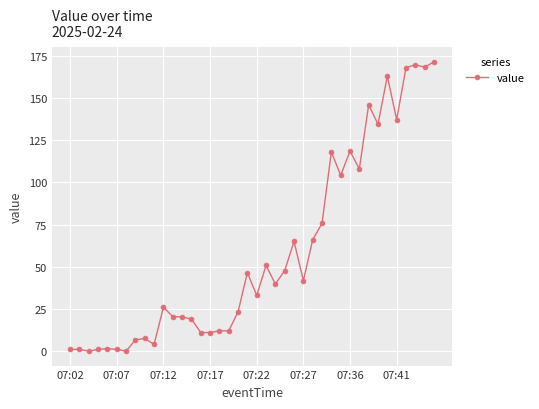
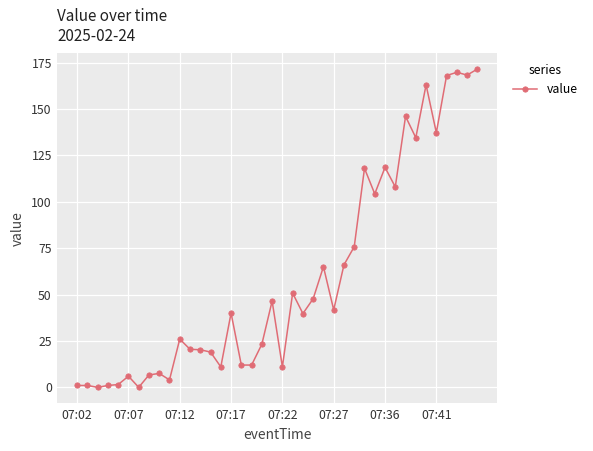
  {
    "07:02": 1,
-   "07:07": 1,
+   "07:07": 6,
    "07:12": 26,
-   "07:17": 11,
-   "07:22": 33,
+   "07:17": 40,
+   "07:22": 11,
    "07:27": 42,
    "07:36": 119,
    "07:41": 137
  }
